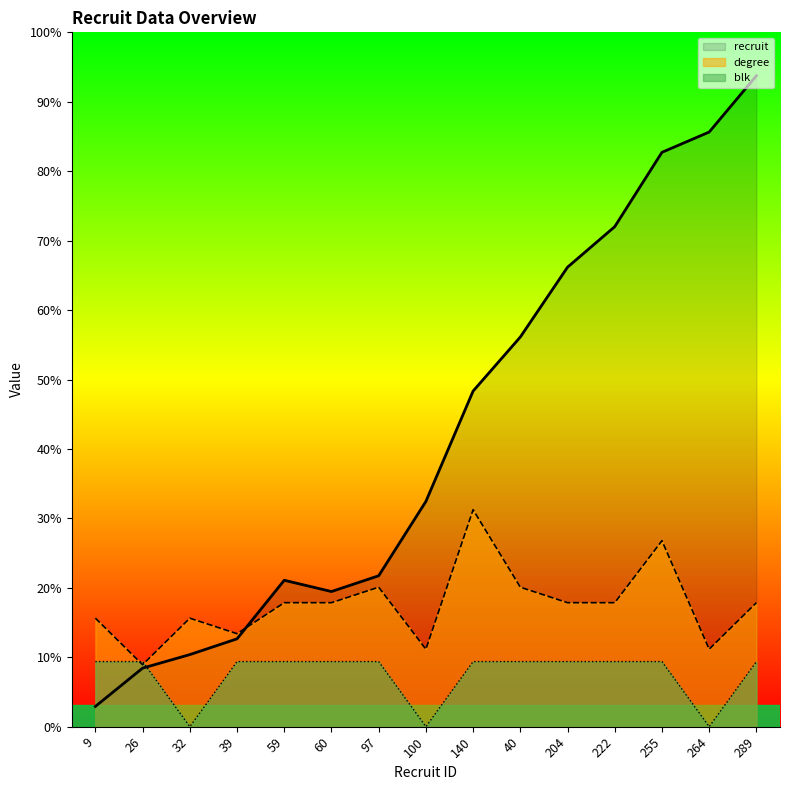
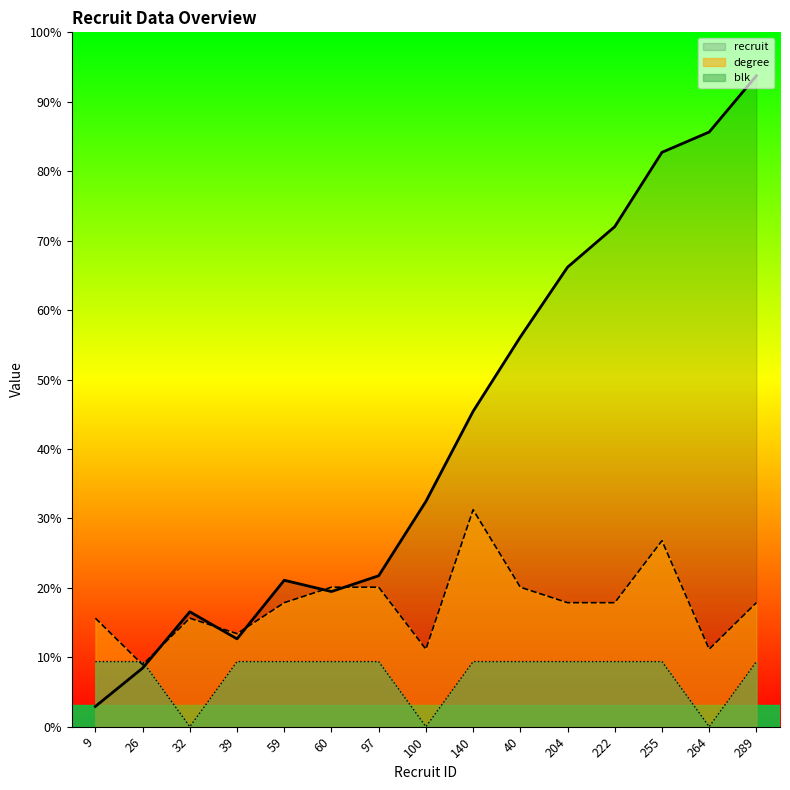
  {
    "recruit": {
      "26": "8%",
-     "32": "10%",
+     "32": "17%",
      "39": "13%",
      "59": "21%",
      "60": "19%",
      "97": "22%",
      "100": "32%",
-     "140": "48%",
+     "140": "45%",
      "40": "56%",
      "204": "66%",
      "222": "72%",
      "255": "83%",
      "264": "86%"
    },
    "degree": {
      "9": "16%",
      "26": "9%",
      "32": "16%",
      "39": "13%",
      "59": "18%",
-     "60": "18%",
+     "60": "20%",
      "97": "20%",
      "100": "11%",
      "140": "31%",
      "40": "20%",
      "204": "18%",
      "222": "18%",
      "255": "27%",
      "264": "11%",
      "289": "18%"
    },
    "blk": {
      "9": "9%",
      "26": "9%",
      "39": "9%",
      "59": "9%",
      "60": "9%",
      "97": "9%",
      "140": "9%",
      "40": "9%",
      "204": "9%",
      "222": "9%",
      "255": "9%",
      "289": "9%"
    }
  }
